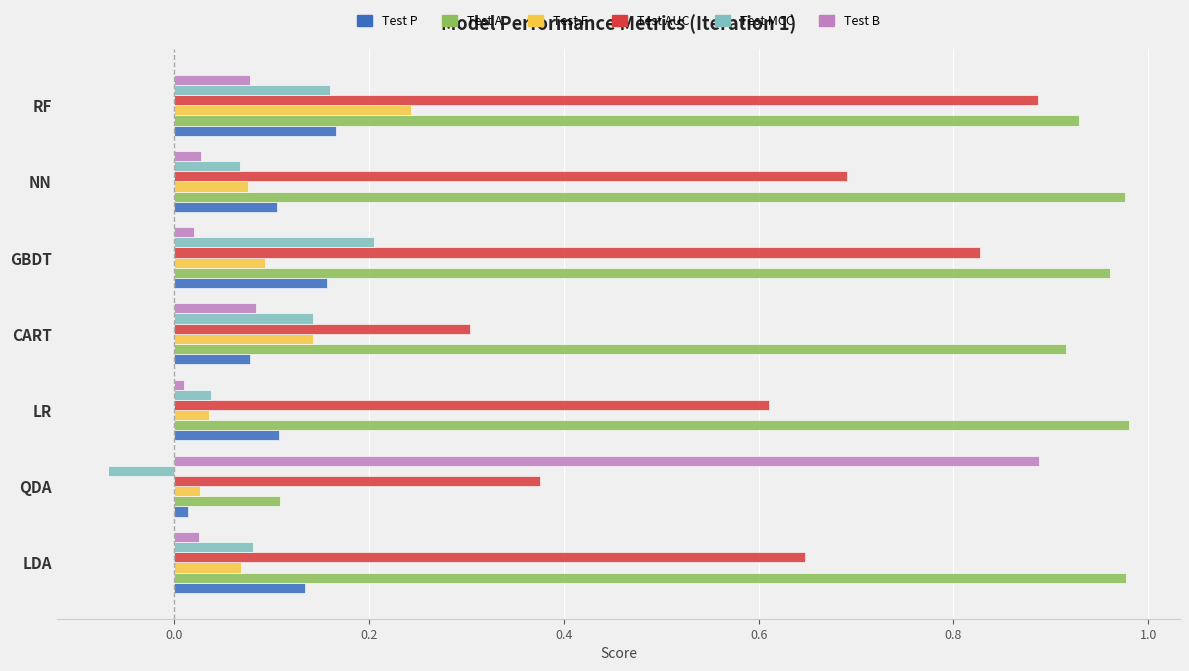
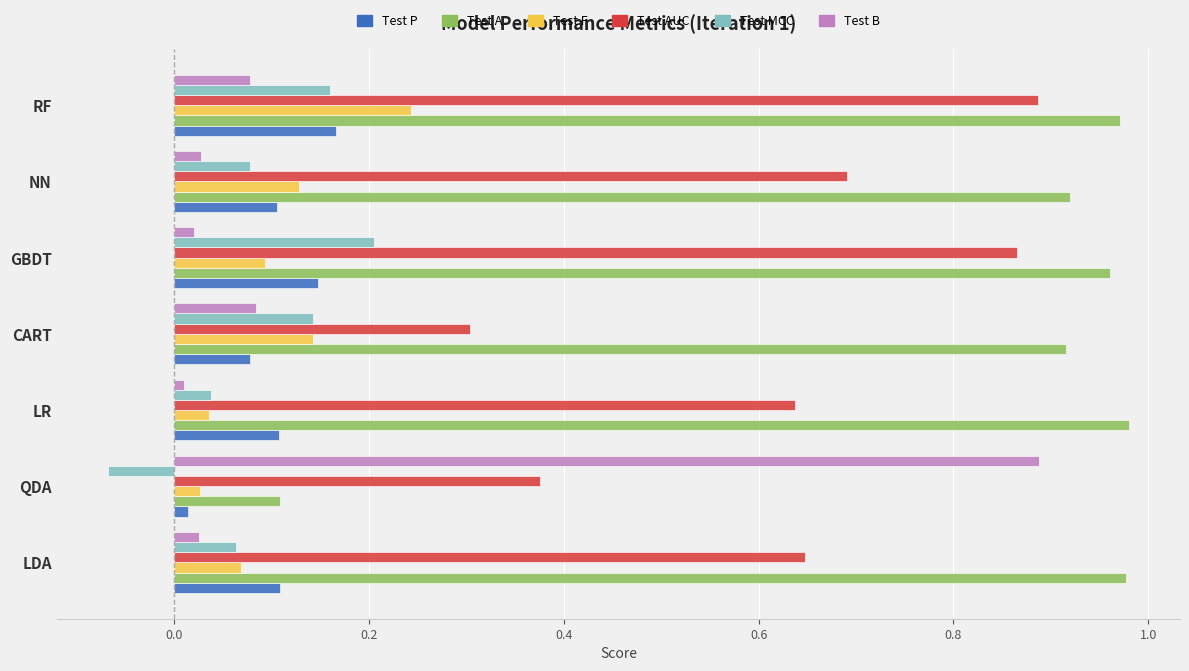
  {
    "Test P": {
      "RF": 0.17,
      "NN": 0.11,
-     "GBDT": 0.16,
+     "GBDT": 0.15,
      "CART": 0.08,
      "LR": 0.11,
      "QDA": 0.01,
-     "LDA": 0.13
+     "LDA": 0.11
    },
    "Test A": {
-     "RF": 0.93,
-     "NN": 0.98,
+     "RF": 0.97,
+     "NN": 0.92,
      "GBDT": 0.96,
      "CART": 0.92,
      "LR": 0.98,
      "QDA": 0.11,
      "LDA": 0.98
    },
    "Test F": {
      "RF": 0.24,
-     "NN": 0.08,
+     "NN": 0.13,
      "GBDT": 0.09,
      "CART": 0.14,
      "LR": 0.04,
      "QDA": 0.03,
      "LDA": 0.07
    },
    "Test AUC": {
      "RF": 0.89,
      "NN": 0.69,
-     "GBDT": 0.83,
+     "GBDT": 0.87,
      "CART": 0.30,
-     "LR": 0.61,
+     "LR": 0.64,
      "QDA": 0.38,
      "LDA": 0.65
    },
    "Test MCC": {
      "RF": 0.16,
-     "NN": 0.07,
+     "NN": 0.08,
      "GBDT": 0.21,
      "CART": 0.14,
      "LR": 0.04,
      "QDA": -0.07,
-     "LDA": 0.08
+     "LDA": 0.06
    },
    "Test B": {
      "RF": 0.08,
      "NN": 0.03,
      "GBDT": 0.02,
      "CART": 0.08,
      "LR": 0.01,
      "QDA": 0.89,
      "LDA": 0.02
    }
  }
